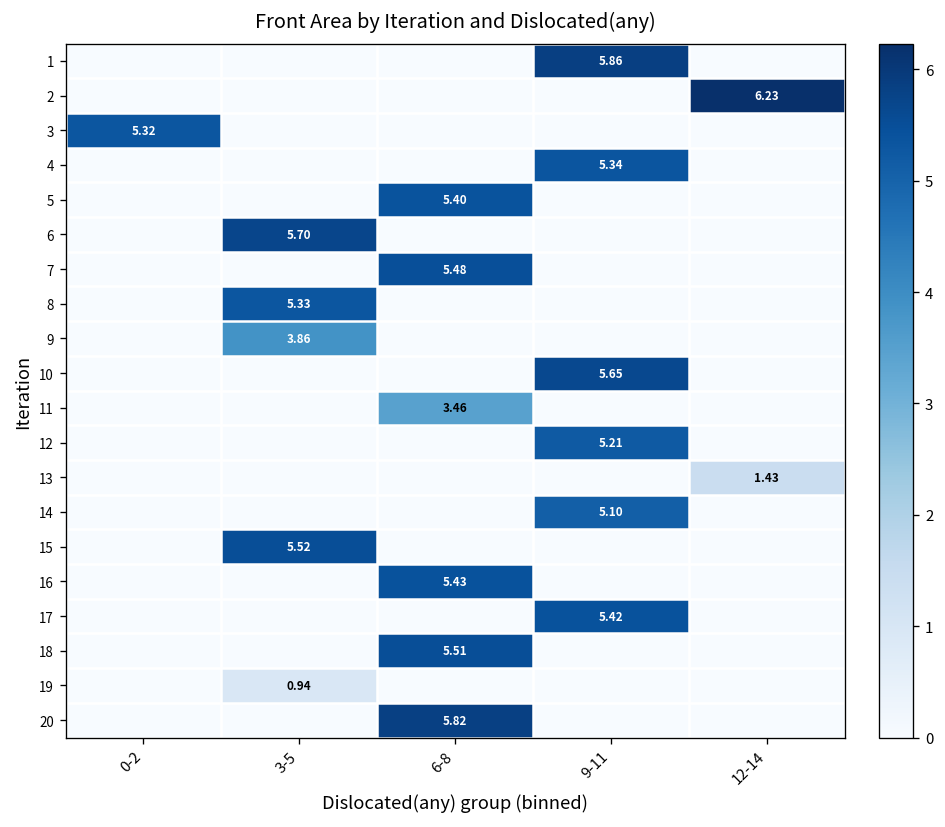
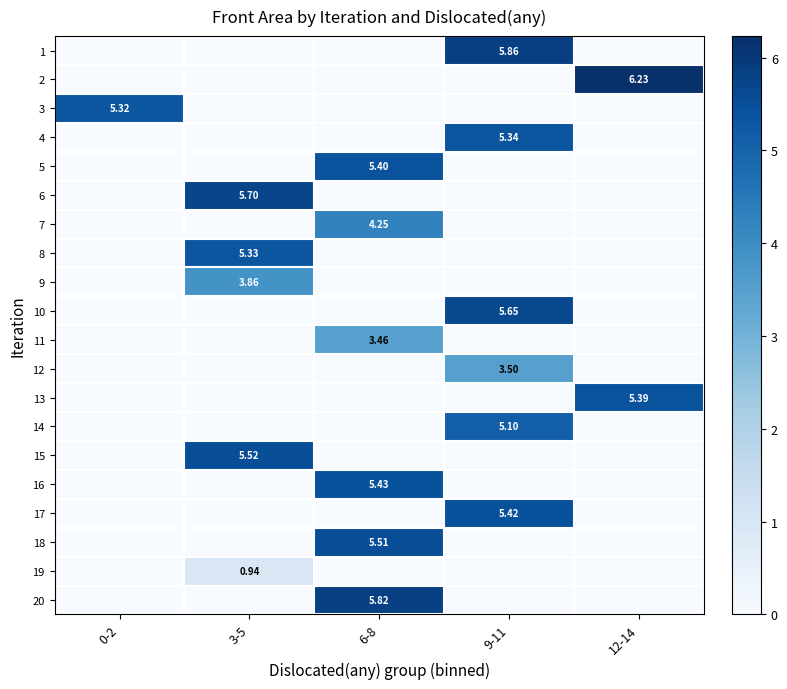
  {
    "1": {
      "9-11": 5.86
    },
    "2": {
      "12-14": 6.23
    },
    "3": {
      "0-2": 5.32
    },
    "4": {
      "9-11": 5.34
    },
    "5": {
      "6-8": 5.40
    },
    "6": {
      "3-5": 5.70
    },
    "7": {
-     "6-8": 5.48
+     "6-8": 4.25
    },
    "8": {
      "3-5": 5.33
    },
    "9": {
      "3-5": 3.86
    },
    "10": {
      "9-11": 5.65
    },
    "11": {
      "6-8": 3.46
    },
    "12": {
-     "9-11": 5.21
+     "9-11": 3.50
    },
    "13": {
-     "12-14": 1.43
+     "12-14": 5.39
    },
    "14": {
      "9-11": 5.10
    },
    "15": {
      "3-5": 5.52
    },
    "16": {
      "6-8": 5.43
    },
    "17": {
      "9-11": 5.42
    },
    "18": {
      "6-8": 5.51
    },
    "19": {
      "3-5": 0.94
    },
    "20": {
      "6-8": 5.82
    }
  }
